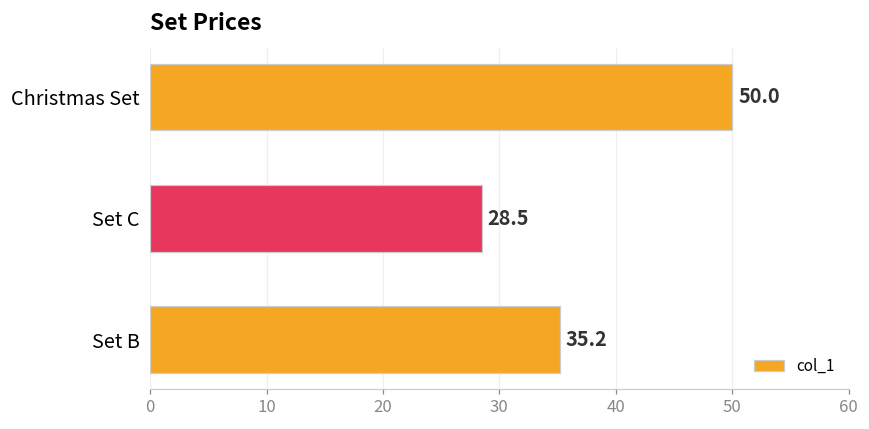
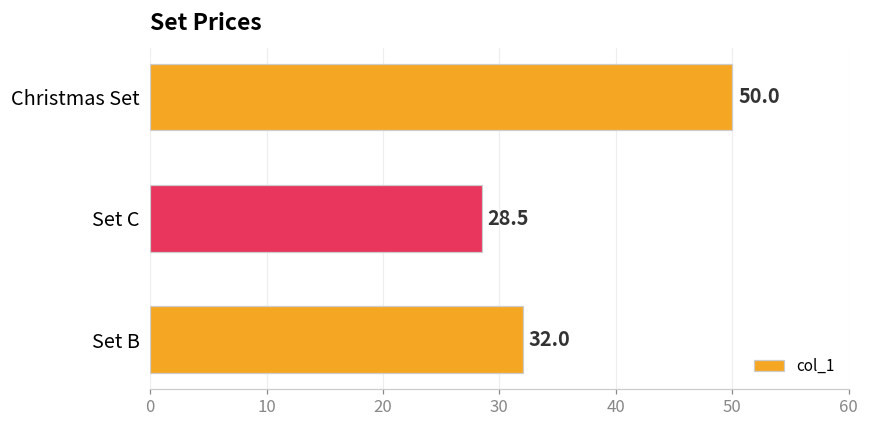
  {
    "Christmas Set": 50.0,
    "Set C": 28.5,
-   "Set B": 35.2
+   "Set B": 32.0
  }
